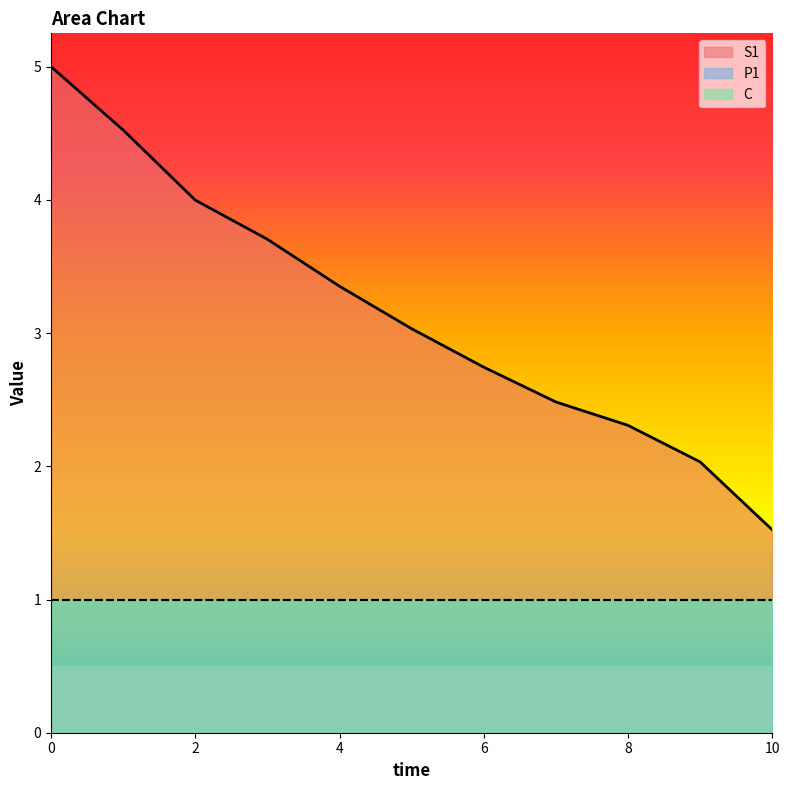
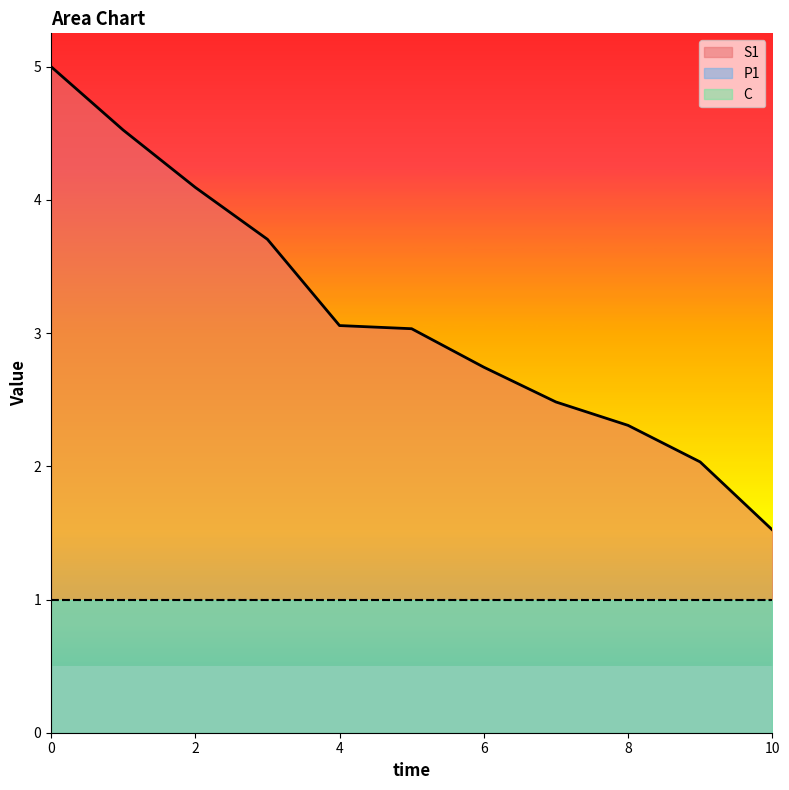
  {
    "S1": {
      "0": 5.00,
-     "2": 4.00,
-     "4": 3.35,
+     "2": 4.09,
+     "4": 3.06,
      "6": 2.74,
      "8": 2.31,
      "10": 1.52
    },
    "C": {
      "0": 1.00,
      "2": 1.00,
      "4": 1.00,
      "6": 1.00,
      "8": 1.00,
      "10": 1.00
    }
  }
